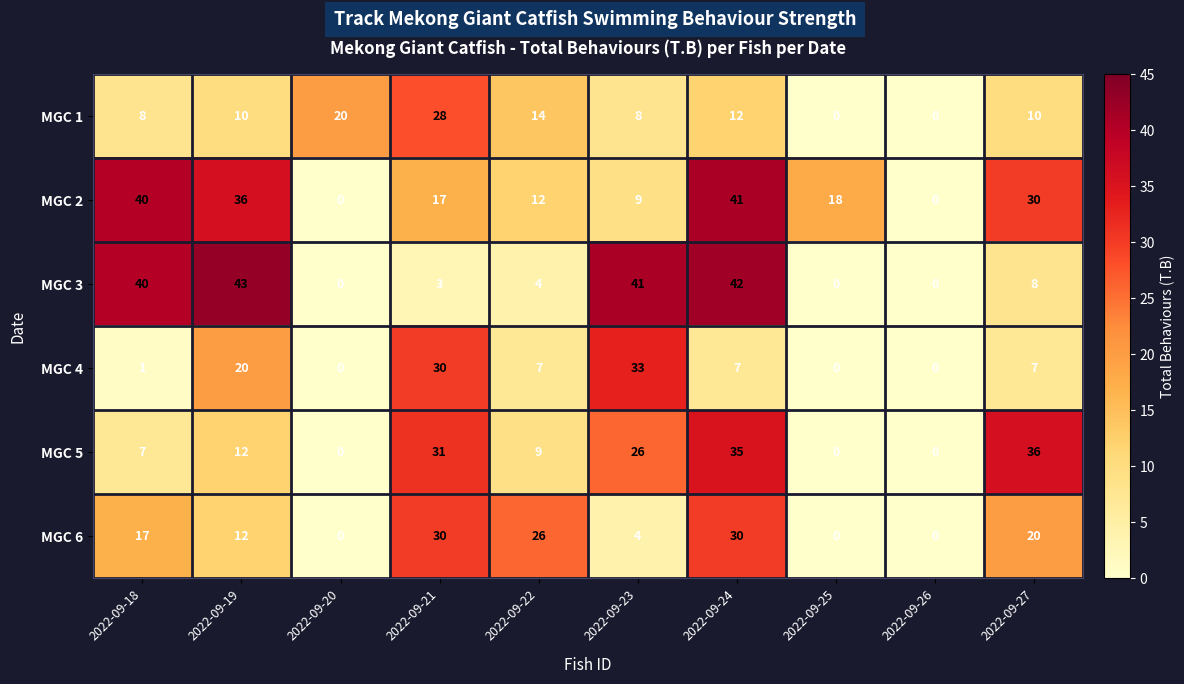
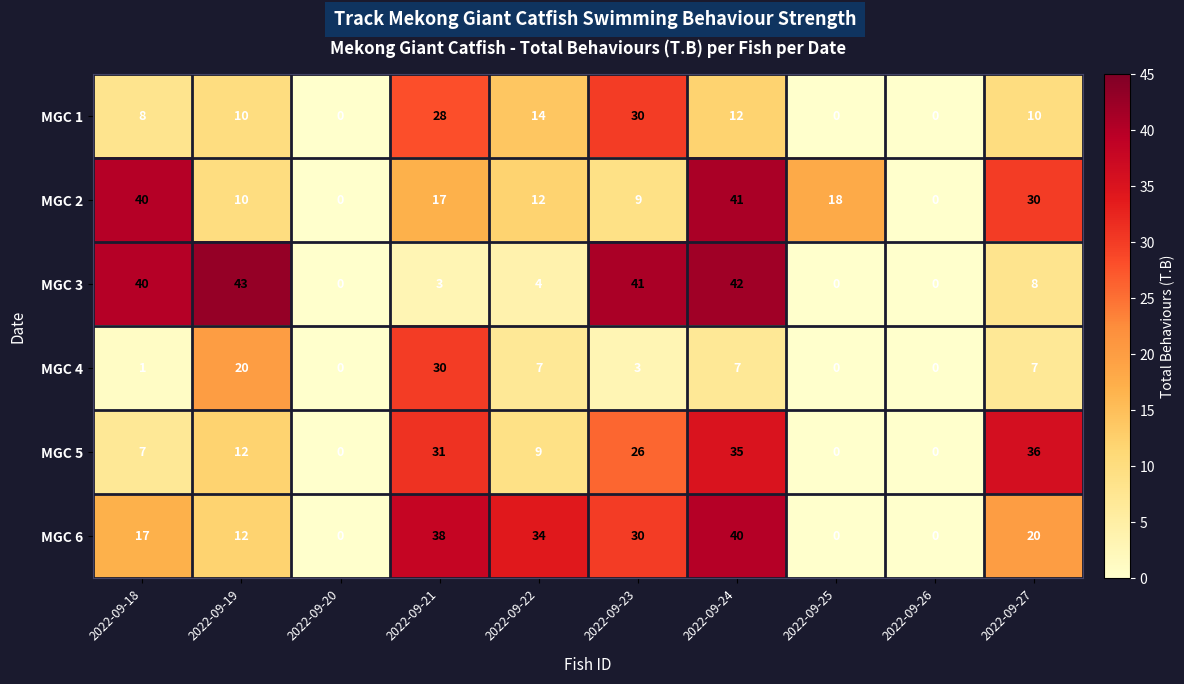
  {
    "MGC 1": {
      "2022-09-18": 8,
      "2022-09-19": 10,
-     "2022-09-20": 20,
+     "2022-09-20": 0,
      "2022-09-21": 28,
      "2022-09-22": 14,
-     "2022-09-23": 8,
+     "2022-09-23": 30,
      "2022-09-24": 12,
      "2022-09-25": 0,
      "2022-09-26": 0,
      "2022-09-27": 10
    },
    "MGC 2": {
      "2022-09-18": 40,
-     "2022-09-19": 36,
+     "2022-09-19": 10,
      "2022-09-20": 0,
      "2022-09-21": 17,
      "2022-09-22": 12,
      "2022-09-23": 9,
      "2022-09-24": 41,
      "2022-09-25": 18,
      "2022-09-26": 0,
      "2022-09-27": 30
    },
    "MGC 3": {
      "2022-09-18": 40,
      "2022-09-19": 43,
      "2022-09-20": 0,
      "2022-09-21": 3,
      "2022-09-22": 4,
      "2022-09-23": 41,
      "2022-09-24": 42,
      "2022-09-25": 0,
      "2022-09-26": 0,
      "2022-09-27": 8
    },
    "MGC 4": {
      "2022-09-18": 1,
      "2022-09-19": 20,
      "2022-09-20": 0,
      "2022-09-21": 30,
      "2022-09-22": 7,
-     "2022-09-23": 33,
+     "2022-09-23": 3,
      "2022-09-24": 7,
      "2022-09-25": 0,
      "2022-09-26": 0,
      "2022-09-27": 7
    },
    "MGC 5": {
      "2022-09-18": 7,
      "2022-09-19": 12,
      "2022-09-20": 0,
      "2022-09-21": 31,
      "2022-09-22": 9,
      "2022-09-23": 26,
      "2022-09-24": 35,
      "2022-09-25": 0,
      "2022-09-26": 0,
      "2022-09-27": 36
    },
    "MGC 6": {
      "2022-09-18": 17,
      "2022-09-19": 12,
      "2022-09-20": 0,
-     "2022-09-21": 30,
-     "2022-09-22": 26,
-     "2022-09-23": 4,
-     "2022-09-24": 30,
+     "2022-09-21": 38,
+     "2022-09-22": 34,
+     "2022-09-23": 30,
+     "2022-09-24": 40,
      "2022-09-25": 0,
      "2022-09-26": 0,
      "2022-09-27": 20
    }
  }
